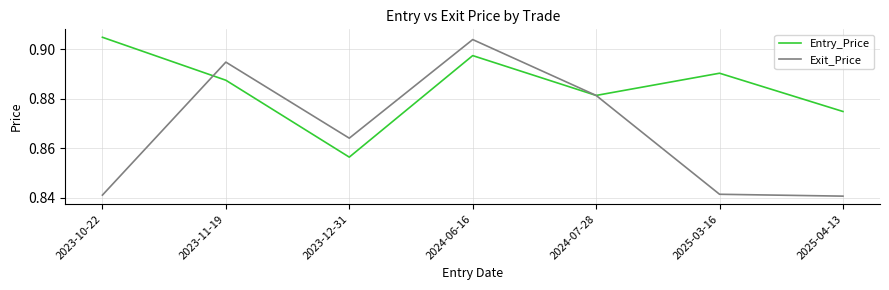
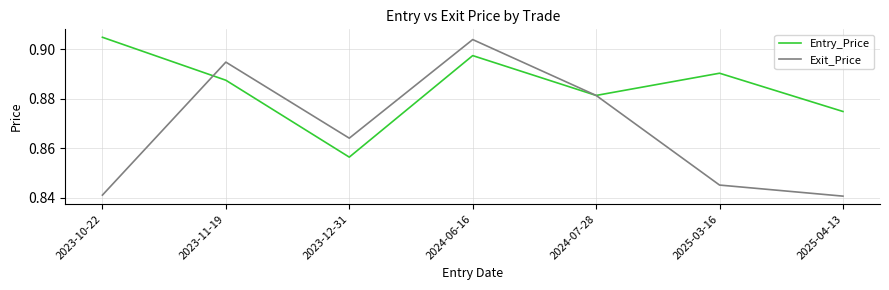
  {
    "Entry_Price": {
      "2023-10-22": 0.905,
      "2023-11-19": 0.887,
      "2023-12-31": 0.856,
      "2024-06-16": 0.897,
      "2025-03-16": 0.890,
      "2025-04-13": 0.875
    },
    "Exit_Price": {
      "2023-10-22": 0.841,
      "2023-11-19": 0.895,
      "2023-12-31": 0.864,
      "2024-06-16": 0.904,
-     "2025-03-16": 0.841,
+     "2025-03-16": 0.845,
      "2025-04-13": 0.841
    }
  }
